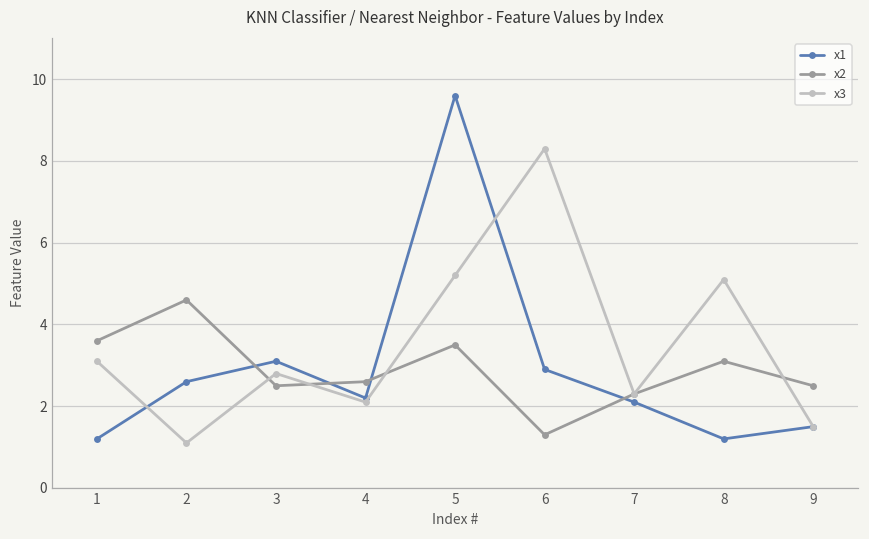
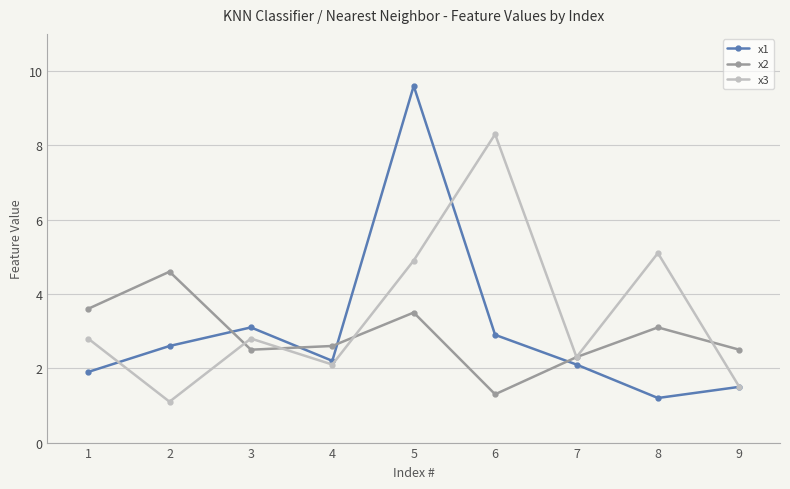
  {
    "x1": {
-     "1": 1.2,
+     "1": 1.9,
      "2": 2.6,
      "3": 3.1,
      "4": 2.2,
      "5": 9.6,
      "6": 2.9,
      "7": 2.1,
      "8": 1.2
    },
    "x2": {
      "1": 3.6,
      "2": 4.6,
      "3": 2.5,
      "4": 2.6,
      "5": 3.5,
      "6": 1.3,
      "8": 3.1,
      "9": 2.5
    },
    "x3": {
-     "1": 3.1,
+     "1": 2.8,
      "2": 1.1,
      "3": 2.8,
      "4": 2.1,
-     "5": 5.2,
+     "5": 4.9,
      "6": 8.3,
      "8": 5.1
    }
  }
